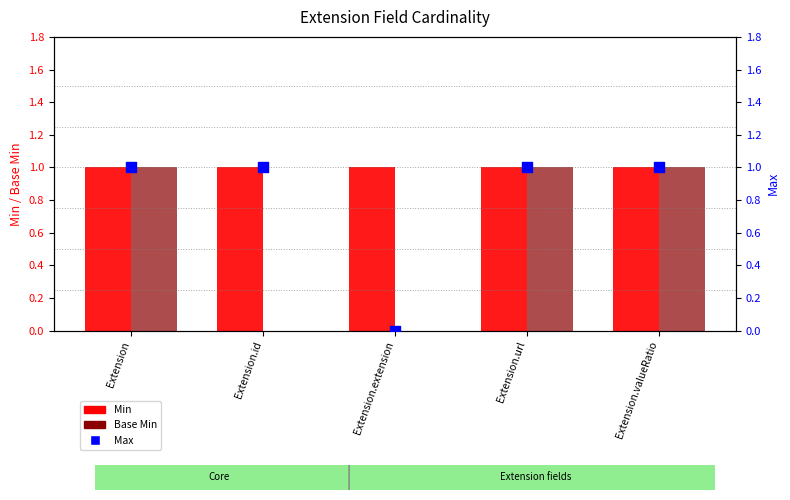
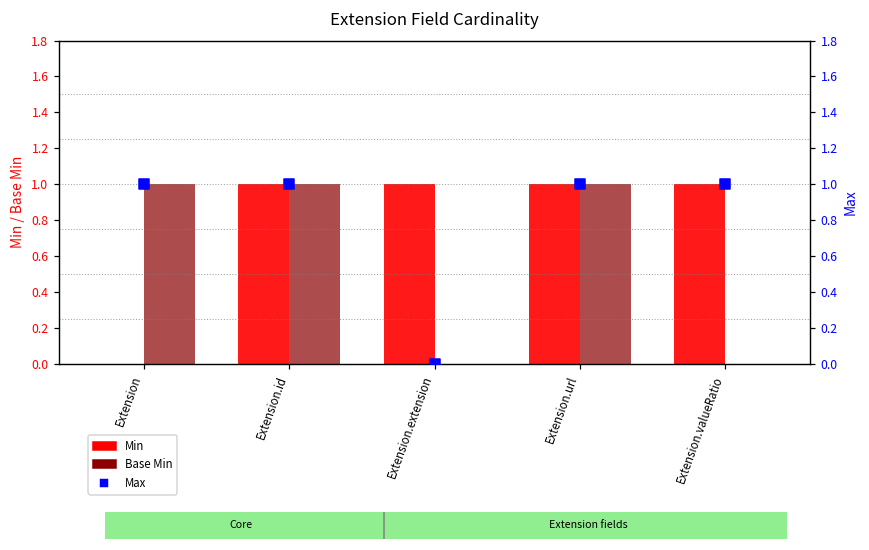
  {
    "Min": {
-     "Extension": 1,
+     "Extension": 0,
      "Extension.id": 1,
      "Extension.extension": 1,
      "Extension.url": 1,
      "Extension.valueRatio": 1
    },
    "Base Min": {
      "Extension": 1,
-     "Extension.id": 0,
+     "Extension.id": 1,
      "Extension.extension": 0,
      "Extension.url": 1,
-     "Extension.valueRatio": 1
+     "Extension.valueRatio": 0
    }
  }
